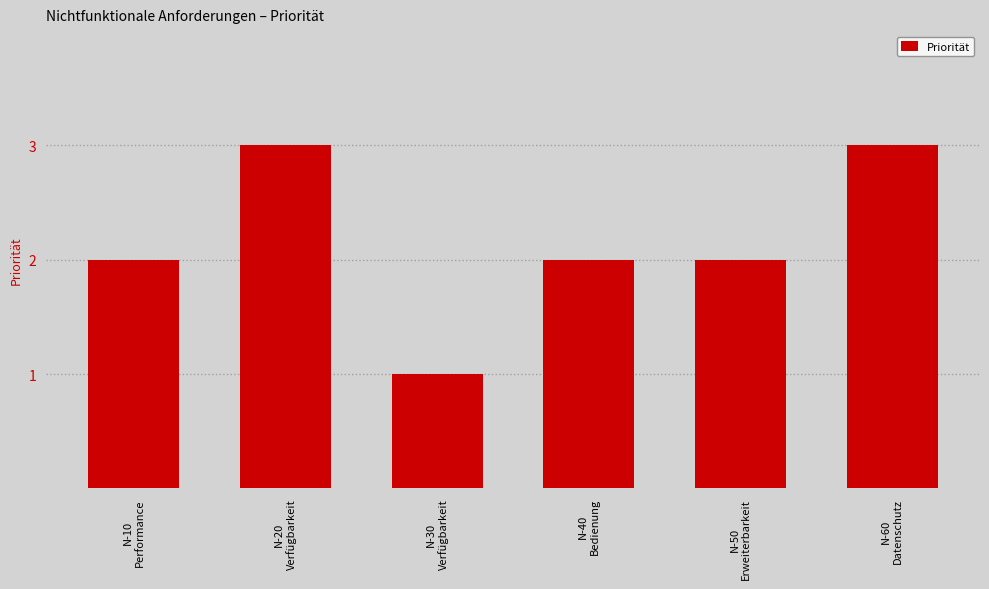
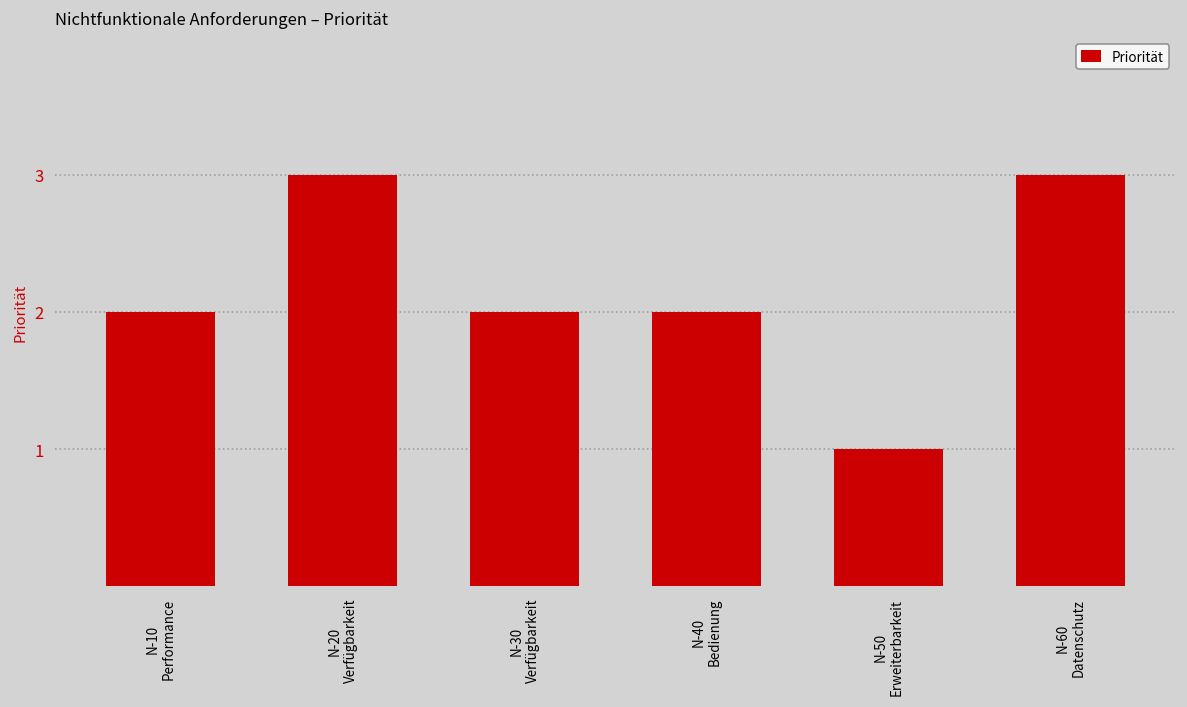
  {
    "N-10 Performance": 2,
    "N-20 Verfügbarkeit": 3,
-   "N-30 Verfügbarkeit": 1,
+   "N-30 Verfügbarkeit": 2,
    "N-40 Bedienung": 2,
-   "N-50 Erweiterbarkeit": 2,
+   "N-50 Erweiterbarkeit": 1,
    "N-60 Datenschutz": 3
  }
